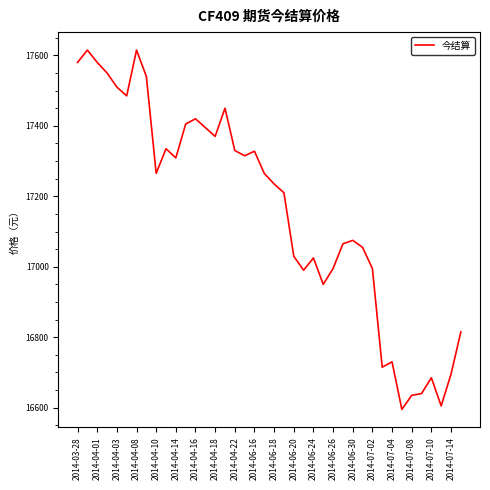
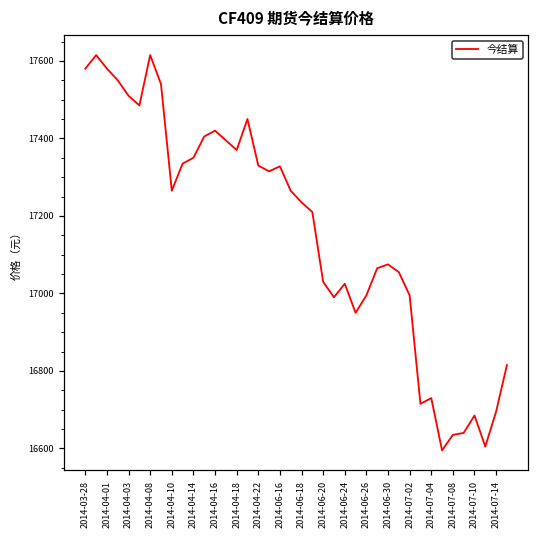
  {
    "2014-03-28": 17580,
    "2014-04-01": 17580,
    "2014-04-03": 17510,
    "2014-04-08": 17620,
    "2014-04-10": 17270,
-   "2014-04-14": 17310,
+   "2014-04-14": 17350,
    "2014-04-16": 17420,
    "2014-04-18": 17370,
    "2014-04-22": 17330,
    "2014-06-16": 17330,
    "2014-06-18": 17240,
    "2014-06-20": 17030,
    "2014-06-24": 17030,
    "2014-06-26": 17000,
    "2014-06-30": 17080,
    "2014-07-02": 17000,
    "2014-07-04": 16730,
    "2014-07-08": 16640,
    "2014-07-10": 16690,
    "2014-07-14": 16700
  }
